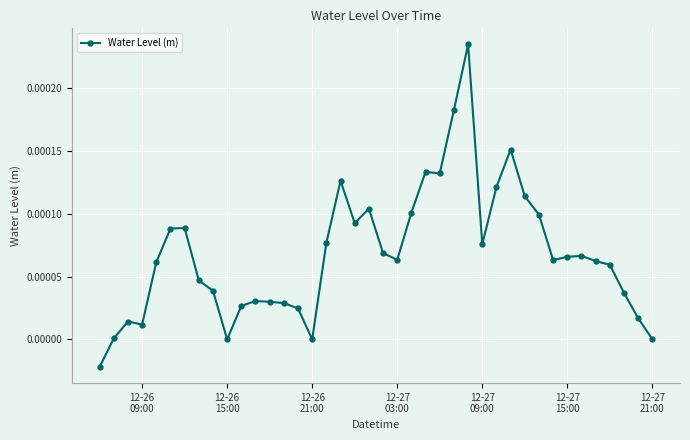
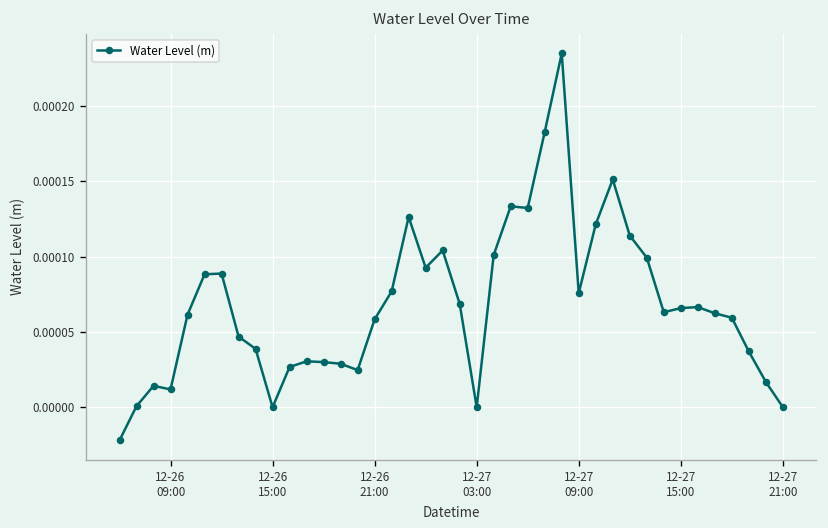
  {
    "12-26 09:00": 0.000012,
    "12-26 15:00": 0.0000,
-   "12-26 21:00": 0.0000,
-   "12-27 03:00": 0.0001,
+   "12-26 21:00": 0.0001,
+   "12-27 03:00": 0.0000,
    "12-27 09:00": 0.000076,
    "12-27 15:00": 0.000066,
    "12-27 21:00": 0.0000
  }
